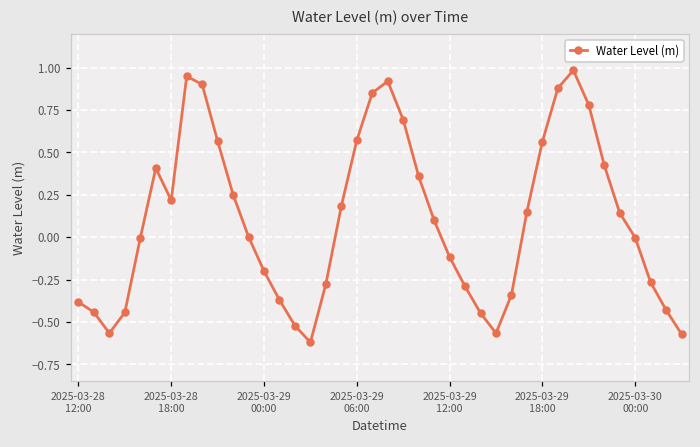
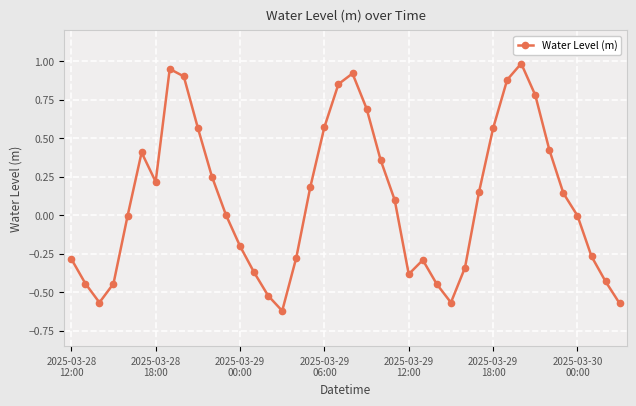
  {
-   "2025-03-28 12:00": -0.38,
+   "2025-03-28 12:00": -0.28,
    "2025-03-28 18:00": 0.22,
    "2025-03-29 00:00": -0.20,
    "2025-03-29 06:00": 0.57,
-   "2025-03-29 12:00": -0.12,
+   "2025-03-29 12:00": -0.38,
    "2025-03-29 18:00": 0.56,
    "2025-03-30 00:00": 0.00
  }
